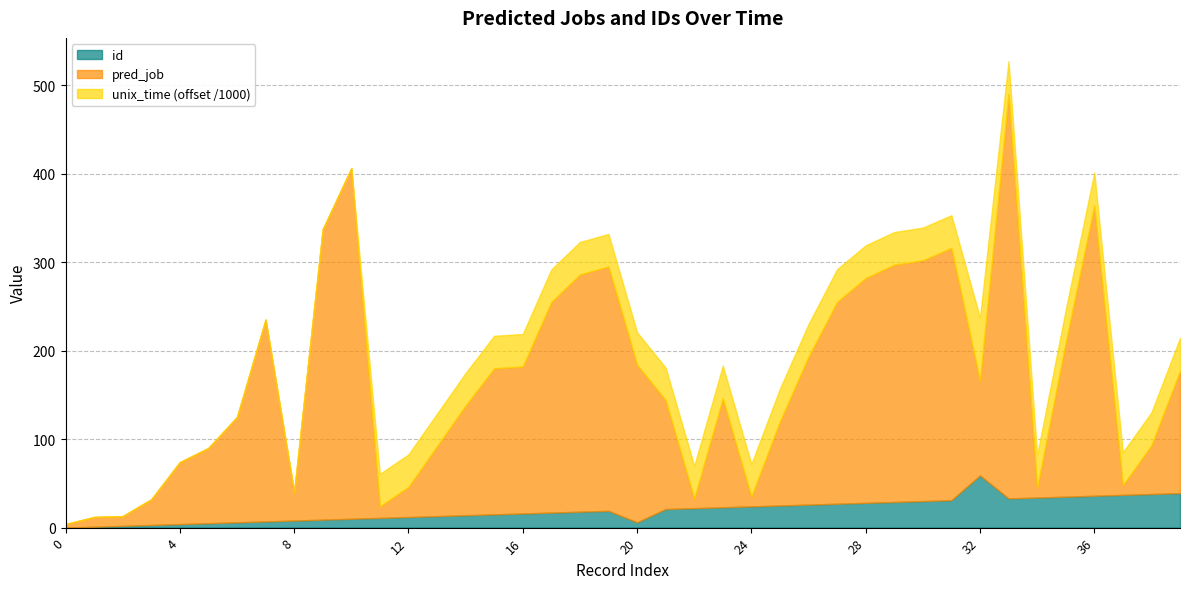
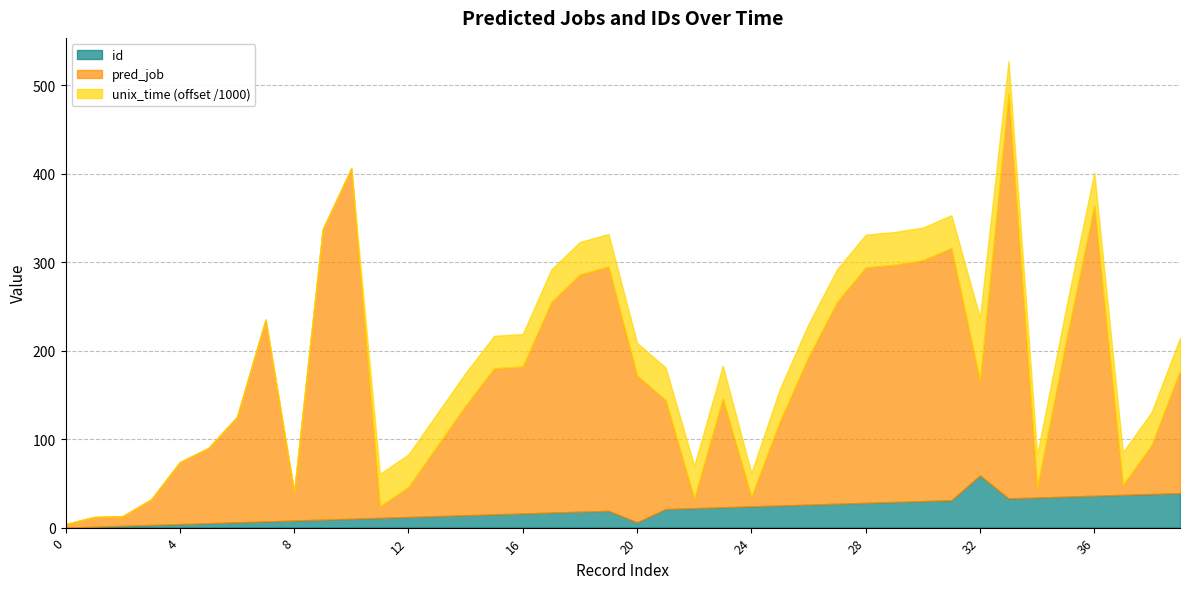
  {
    "id": {
      "0": 0,
      "4": 0,
      "8": 10,
      "12": 10,
      "16": 20,
      "20": 10,
      "24": 20,
      "28": 30,
      "32": 60,
      "36": 40
    },
    "pred_job": {
      "12": 30,
      "16": 170,
-     "20": 180,
+     "20": 170,
      "24": 10,
-     "28": 250,
+     "28": 270,
      "32": 110,
      "36": 330
    },
    "unix_time (offset /1000)": {
      "12": 40,
      "16": 40,
      "20": 40,
-     "24": 40,
+     "24": 30,
      "28": 40,
      "32": 70,
      "36": 40
    }
  }
